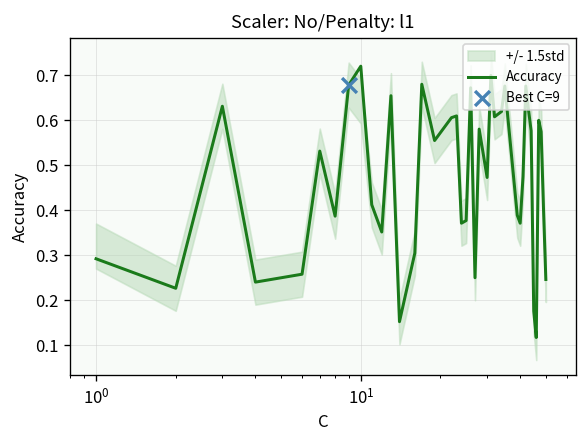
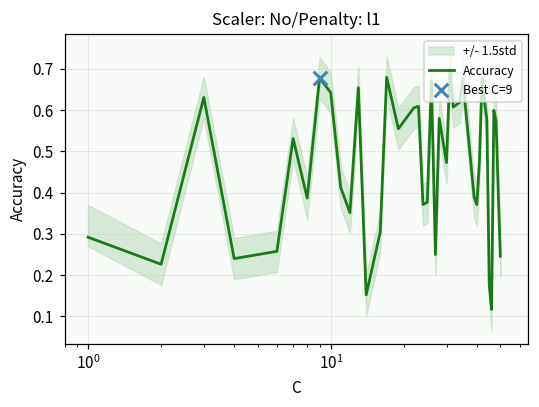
  {
    "Accuracy": {
      "10^0": 0.29,
-     "10^1": 0.72
+     "10^1": 0.64
    }
  }
